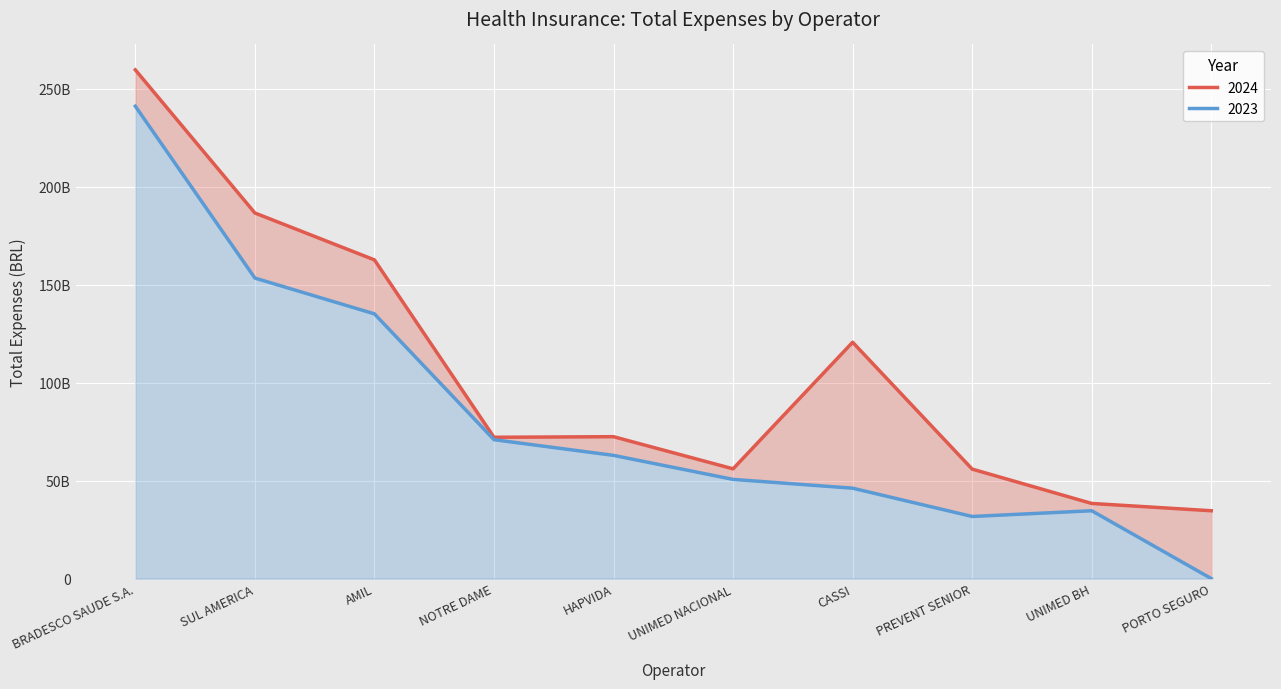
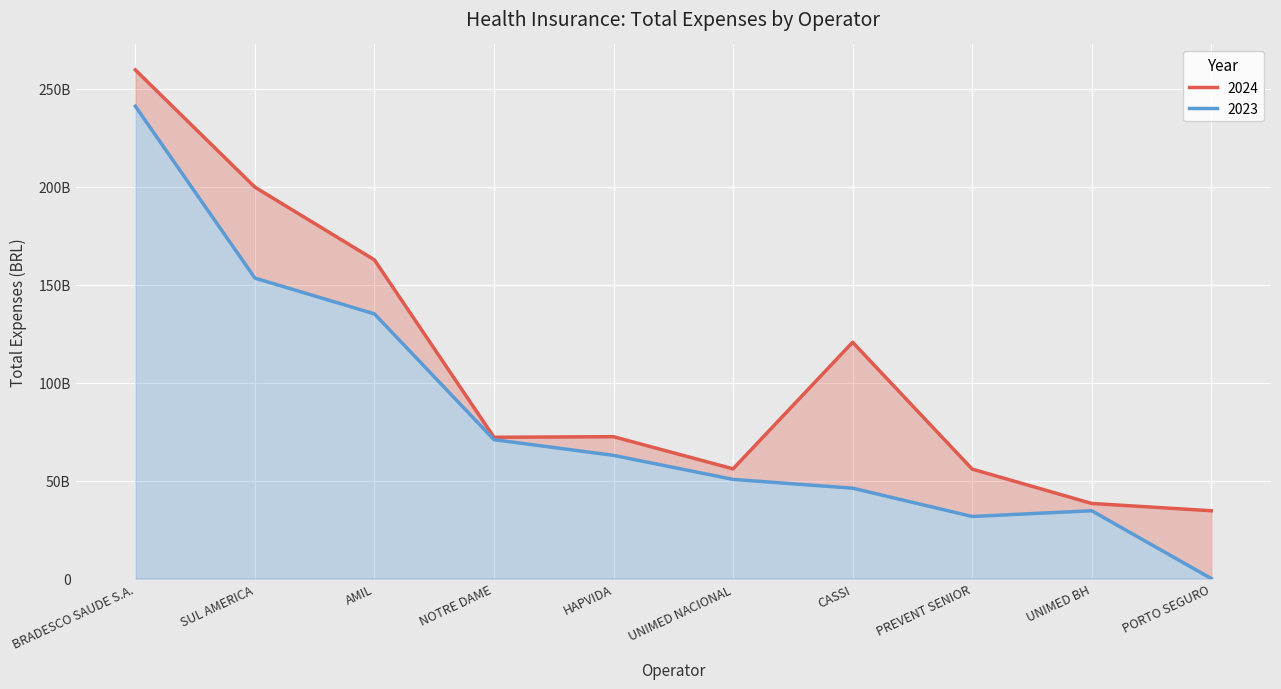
  {
    "2024": {
      "BRADESCO SAUDE S.A.": 260000000000,
-     "SUL AMERICA": 187000000000,
+     "SUL AMERICA": 200000000000,
      "AMIL": 163000000000,
      "HAPVIDA": 72000000000,
      "UNIMED NACIONAL": 56000000000,
      "CASSI": 121000000000,
      "PREVENT SENIOR": 56000000000,
      "UNIMED BH": 38000000000,
      "PORTO SEGURO": 35000000000
    },
    "2023": {
      "BRADESCO SAUDE S.A.": 241000000000,
      "SUL AMERICA": 153000000000,
      "AMIL": 135000000000,
      "HAPVIDA": 63000000000,
      "UNIMED NACIONAL": 51000000000,
      "CASSI": 46000000000,
      "PREVENT SENIOR": 32000000000,
      "UNIMED BH": 35000000000,
      "PORTO SEGURO": 0
    }
  }
